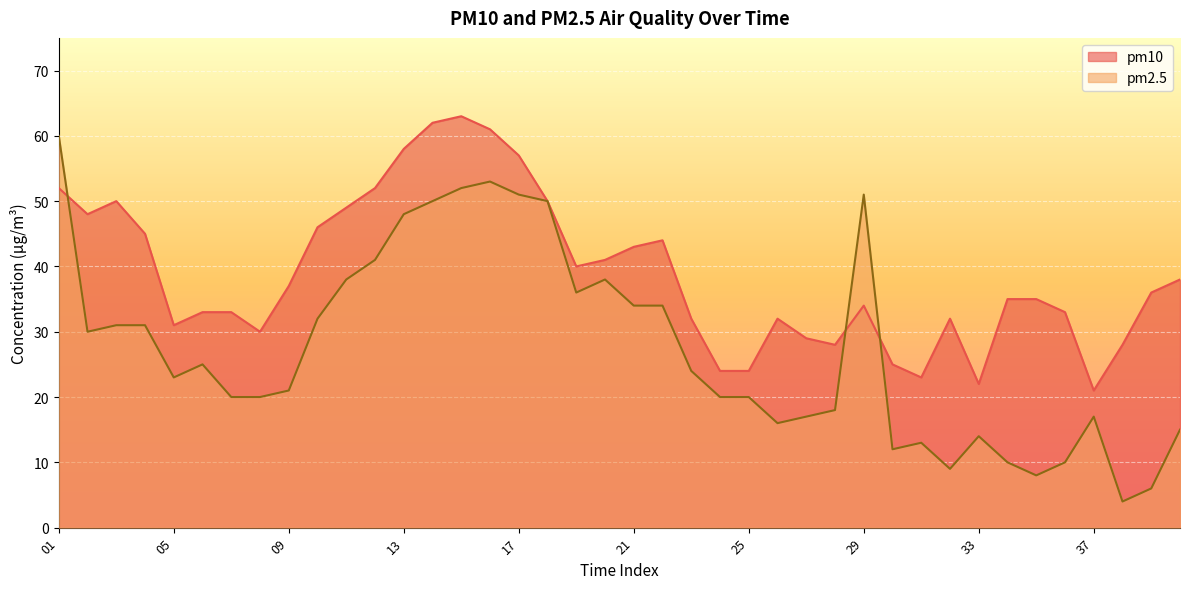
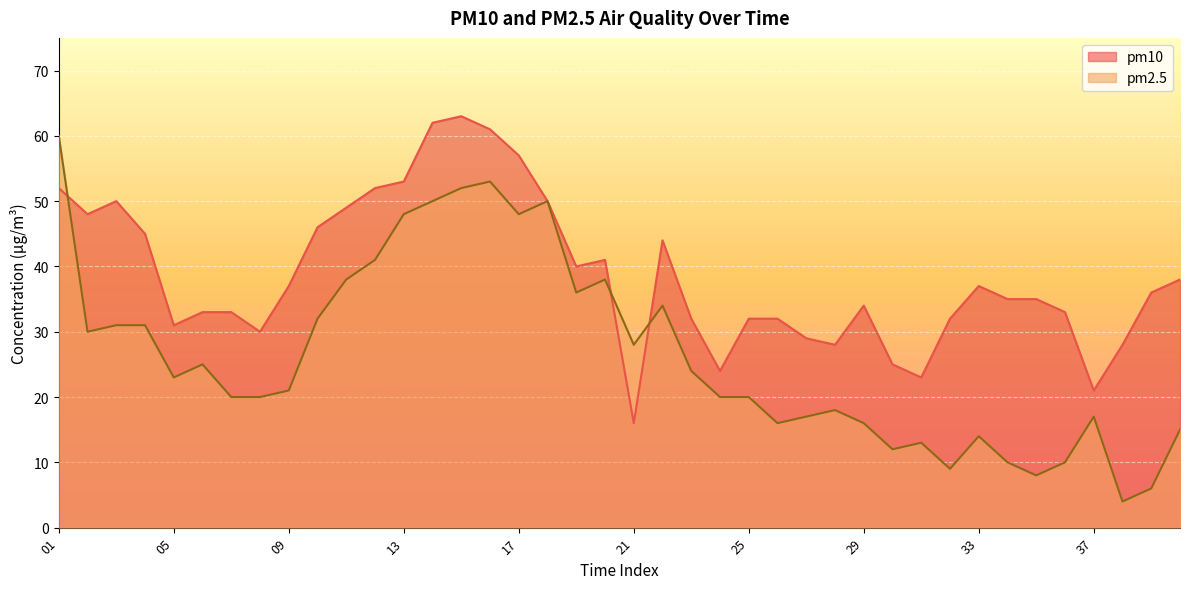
  {
    "pm10": {
      "01": 52,
      "05": 31,
      "09": 37,
-     "13": 58,
+     "13": 53,
      "17": 57,
-     "21": 43,
-     "25": 24,
+     "21": 16,
+     "25": 32,
      "29": 34,
-     "33": 22,
+     "33": 37,
      "37": 21
    },
    "pm2.5": {
      "01": 60,
      "05": 23,
      "09": 21,
      "13": 48,
-     "17": 51,
-     "21": 34,
+     "17": 48,
+     "21": 28,
      "25": 20,
-     "29": 51,
+     "29": 16,
      "33": 14,
      "37": 17
    }
  }
